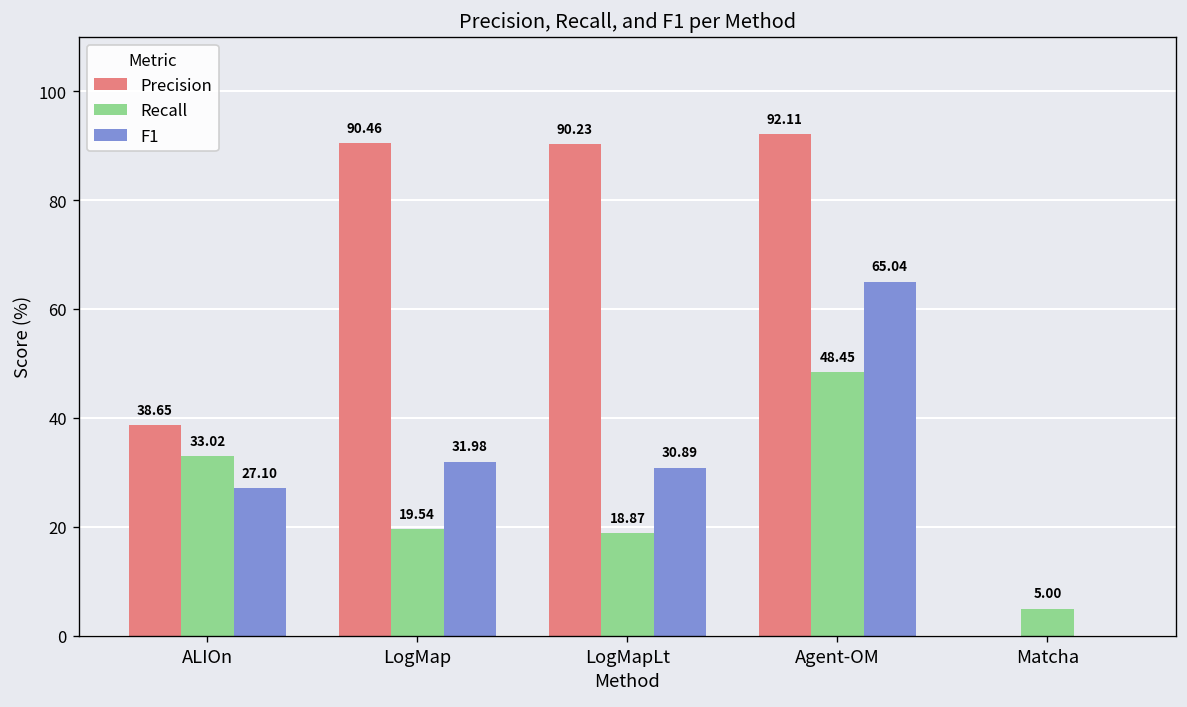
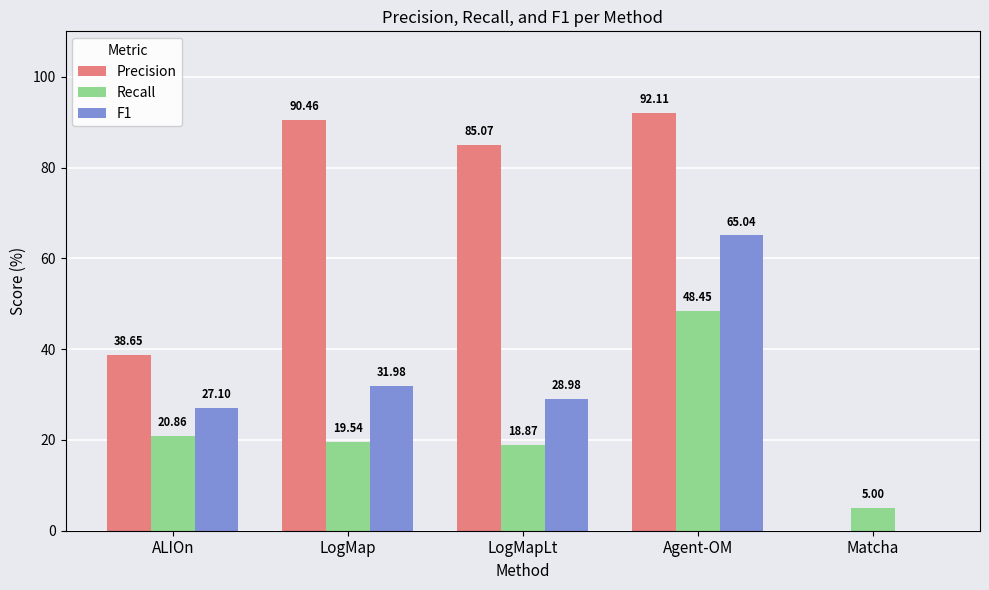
  {
    "Precision": {
      "ALIOn": 38.65,
      "LogMap": 90.46,
-     "LogMapLt": 90.23,
+     "LogMapLt": 85.07,
      "Agent-OM": 92.11
    },
    "Recall": {
-     "ALIOn": 33.02,
+     "ALIOn": 20.86,
      "LogMap": 19.54,
      "LogMapLt": 18.87,
      "Agent-OM": 48.45,
      "Matcha": 5.00
    },
    "F1": {
      "ALIOn": 27.10,
      "LogMap": 31.98,
-     "LogMapLt": 30.89,
+     "LogMapLt": 28.98,
      "Agent-OM": 65.04
    }
  }
